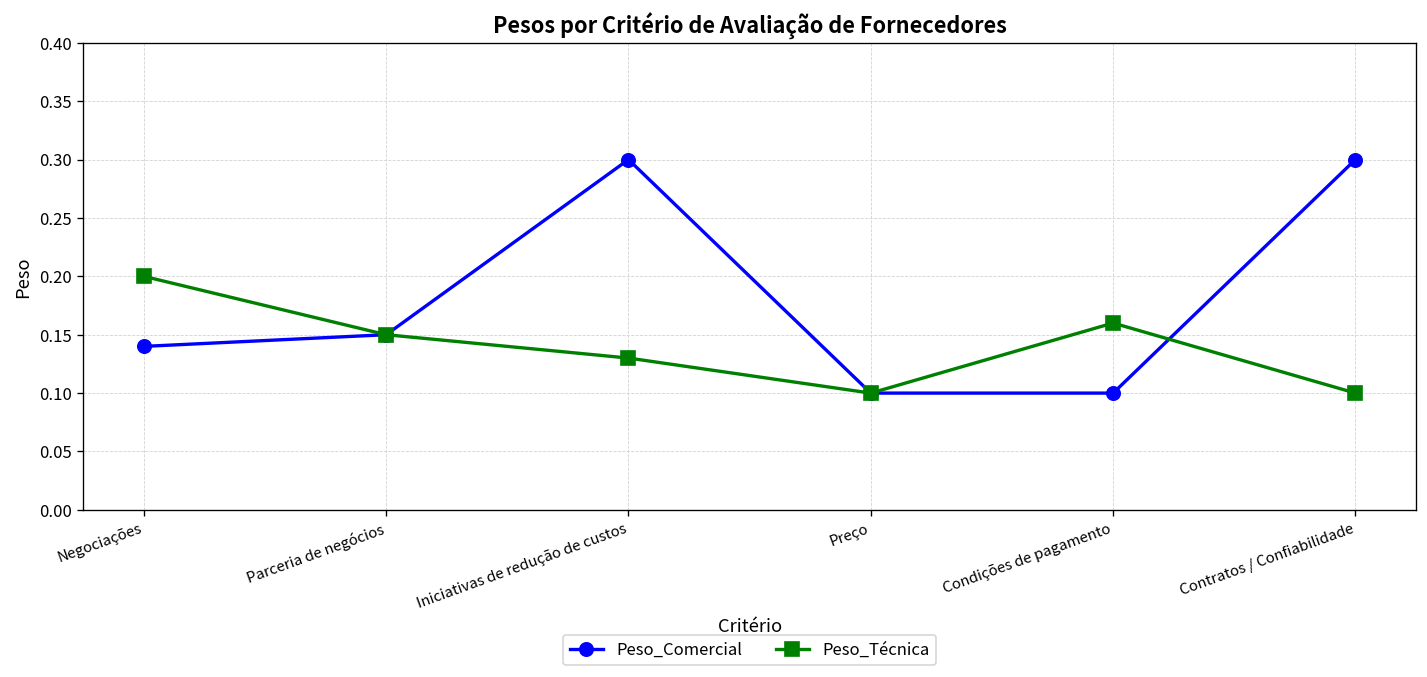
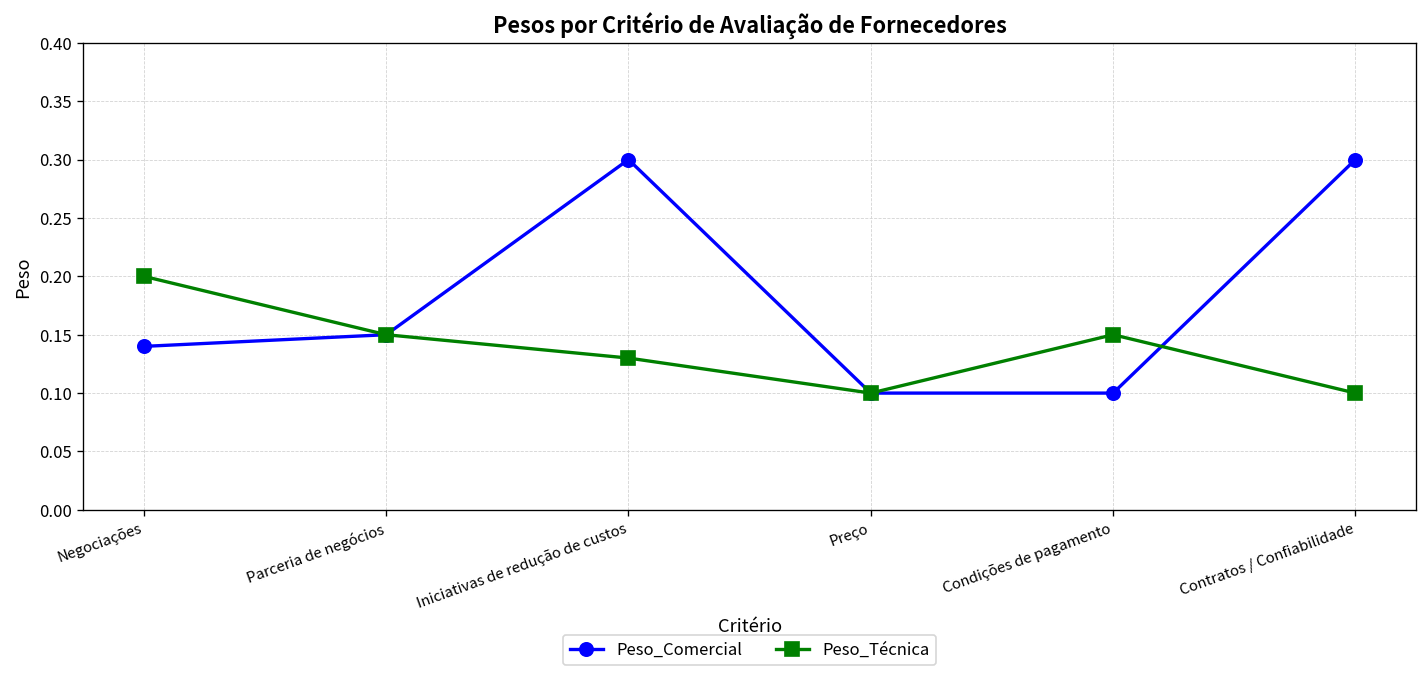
  {
    "Peso_Comercial": {
      "Negociações": 0.14,
      "Iniciativas de redução de custos": 0.30,
      "Condições de pagamento": 0.10,
      "Contratos / Confiabilidade": 0.30
    },
    "Peso_Técnica": {
      "Negociações": 0.20,
      "Iniciativas de redução de custos": 0.13,
-     "Condições de pagamento": 0.16,
+     "Condições de pagamento": 0.15,
      "Contratos / Confiabilidade": 0.10
    }
  }
